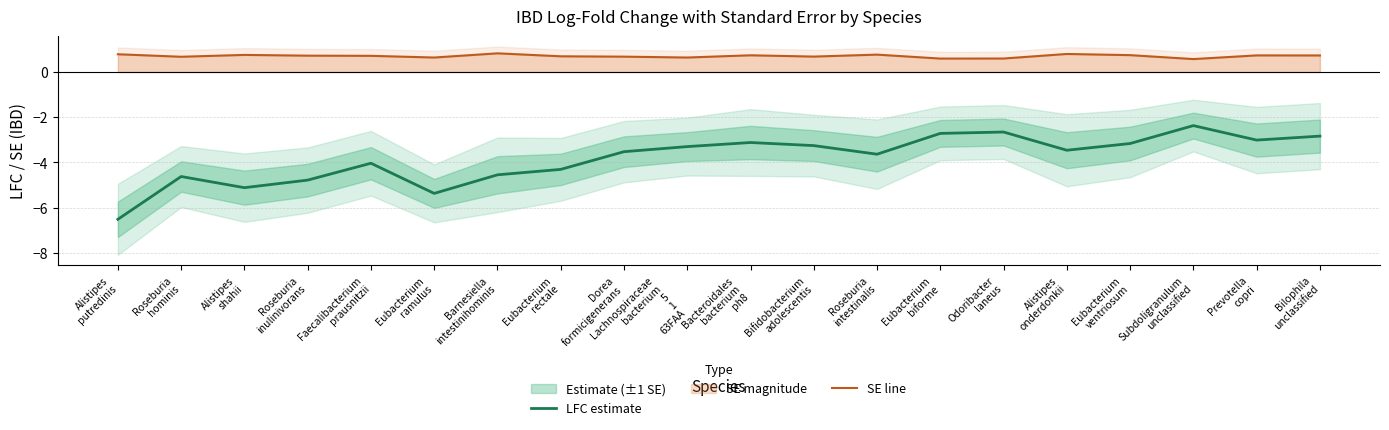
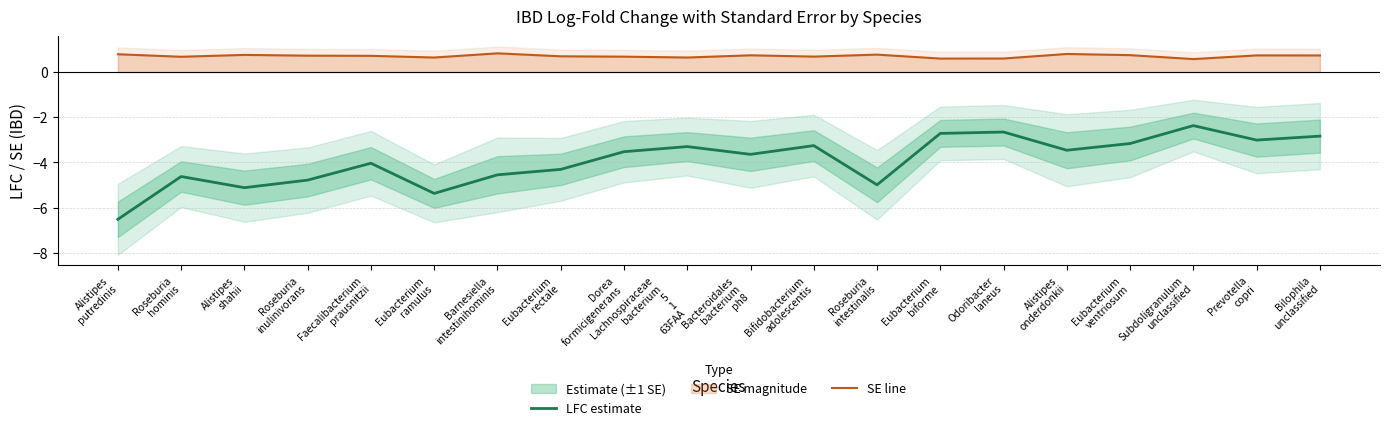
  {
    "LFC estimate": {
      "Alistipes putredinis": -6.5,
      "Roseburia hominis": -4.6,
      "Alistipes shahii": -5.1,
      "Roseburia inulinivorans": -4.8,
      "Faecalibacterium prausnitzii": -4.0,
      "Eubacterium ramulus": -5.4,
      "Barnesiella intestinihominis": -4.5,
      "Eubacterium rectale": -4.3,
      "Dorea formicigenerans": -3.5,
      "Lachnospiraceae bacterium 5 1 63FAA": -3.3,
-     "Bacteroidales bacterium ph8": -3.1,
+     "Bacteroidales bacterium ph8": -3.6,
      "Bifidobacterium adolescentis": -3.3,
-     "Roseburia intestinalis": -3.6,
+     "Roseburia intestinalis": -5.0,
      "Eubacterium biforme": -2.7,
      "Odoribacter laneus": -2.7,
      "Alistipes onderdonkii": -3.5,
      "Eubacterium ventriosum": -3.2,
      "Subdoligranulum unclassified": -2.4,
      "Prevotella copri": -3.0,
      "Bilophila unclassified": -2.8
    }
  }
